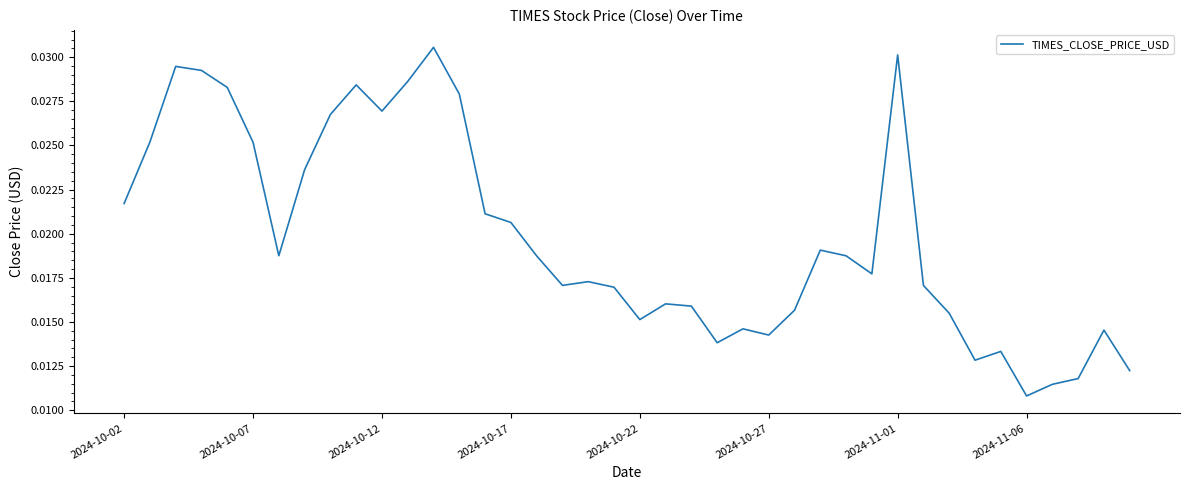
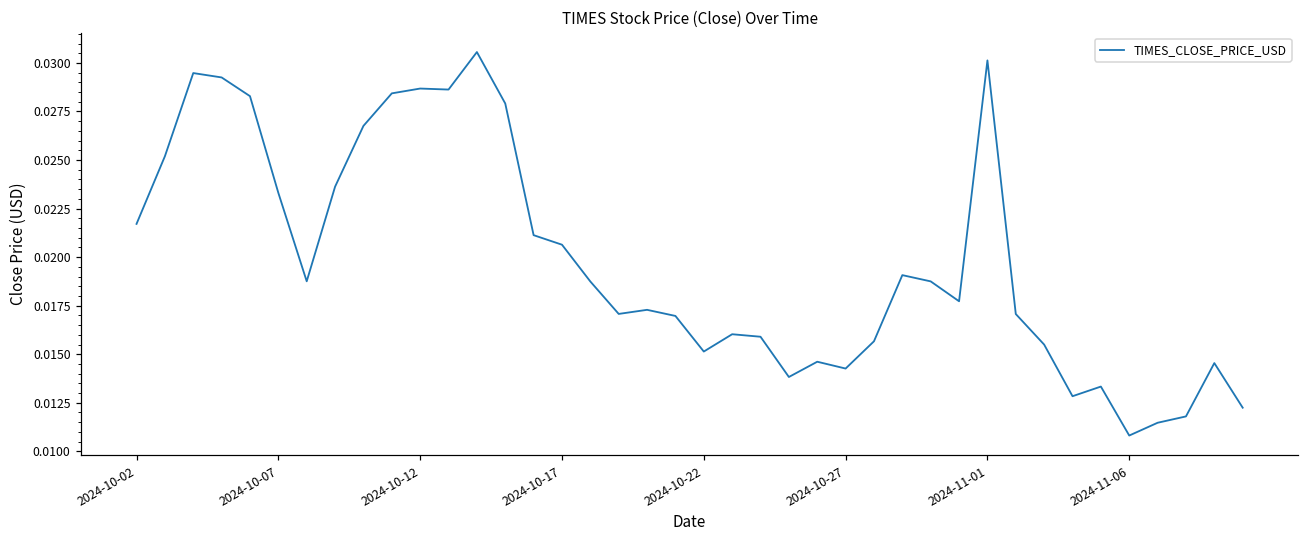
  {
    "2024-10-02": 0.0217,
-   "2024-10-07": 0.0252,
-   "2024-10-12": 0.0269,
+   "2024-10-07": 0.0233,
+   "2024-10-12": 0.0287,
    "2024-10-17": 0.0206,
    "2024-10-22": 0.0151,
    "2024-10-27": 0.0143,
    "2024-11-01": 0.0301,
    "2024-11-06": 0.0108
  }
